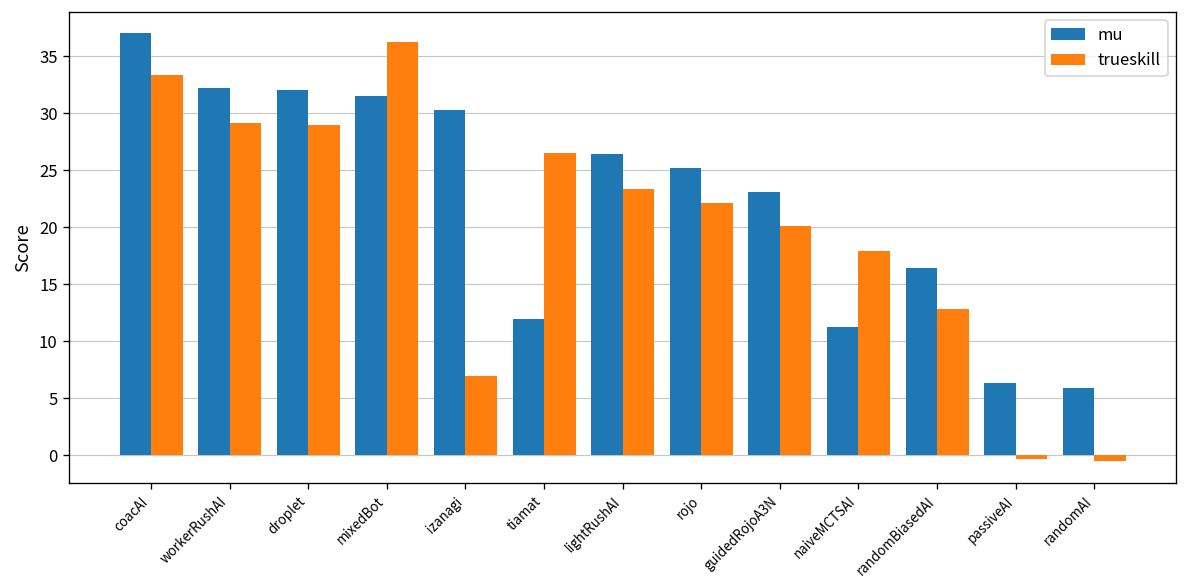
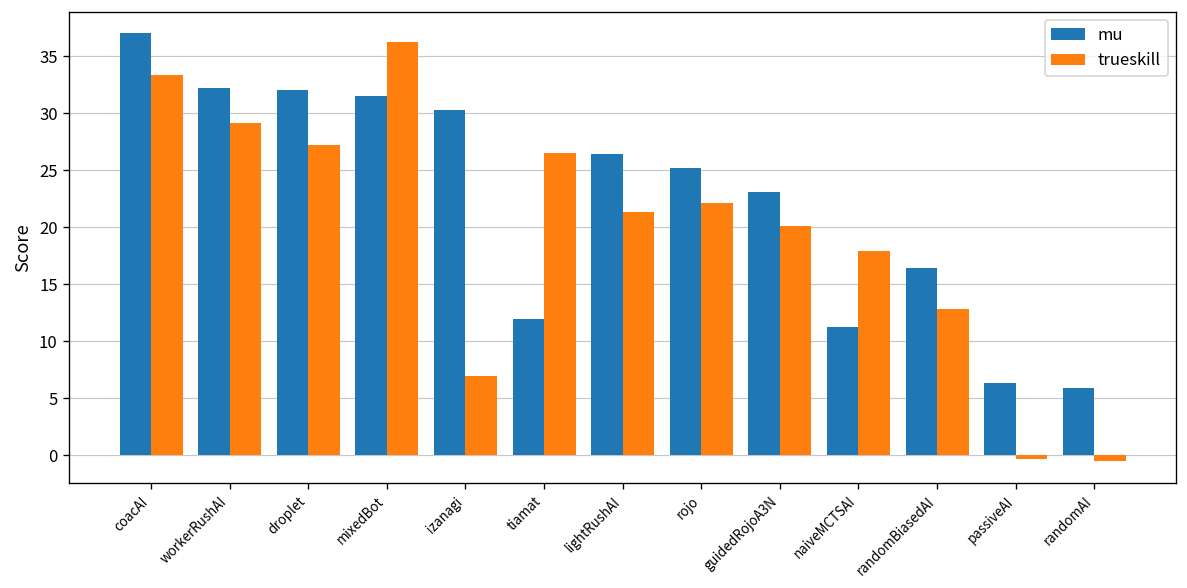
  {
    "mu": {
      "coacAI": 37,
      "workerRushAI": 32,
      "droplet": 32,
      "mixedBot": 31,
      "izanagi": 30,
      "tiamat": 12,
      "lightRushAI": 26,
      "rojo": 25,
      "guidedRojoA3N": 23,
      "naiveMCTSAI": 11,
      "randomBiasedAI": 16,
      "passiveAI": 6,
      "randomAI": 6
    },
    "trueskill": {
      "coacAI": 33,
      "workerRushAI": 29,
-     "droplet": 29,
+     "droplet": 27,
      "mixedBot": 36,
      "izanagi": 7,
      "tiamat": 27,
-     "lightRushAI": 23,
+     "lightRushAI": 21,
      "rojo": 22,
      "guidedRojoA3N": 20,
      "naiveMCTSAI": 18,
      "randomBiasedAI": 13,
      "passiveAI": 0,
      "randomAI": -1
    }
  }
